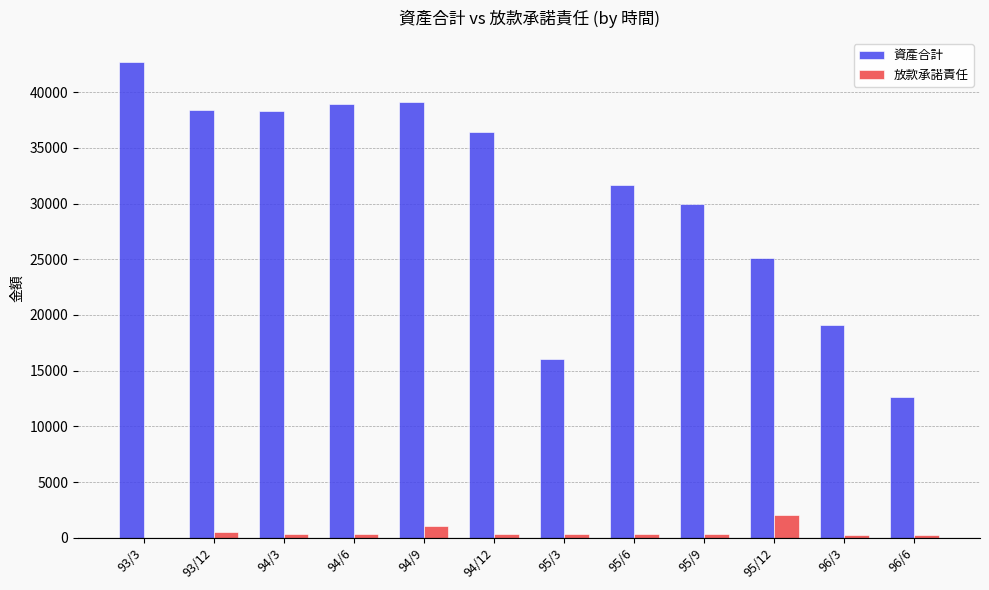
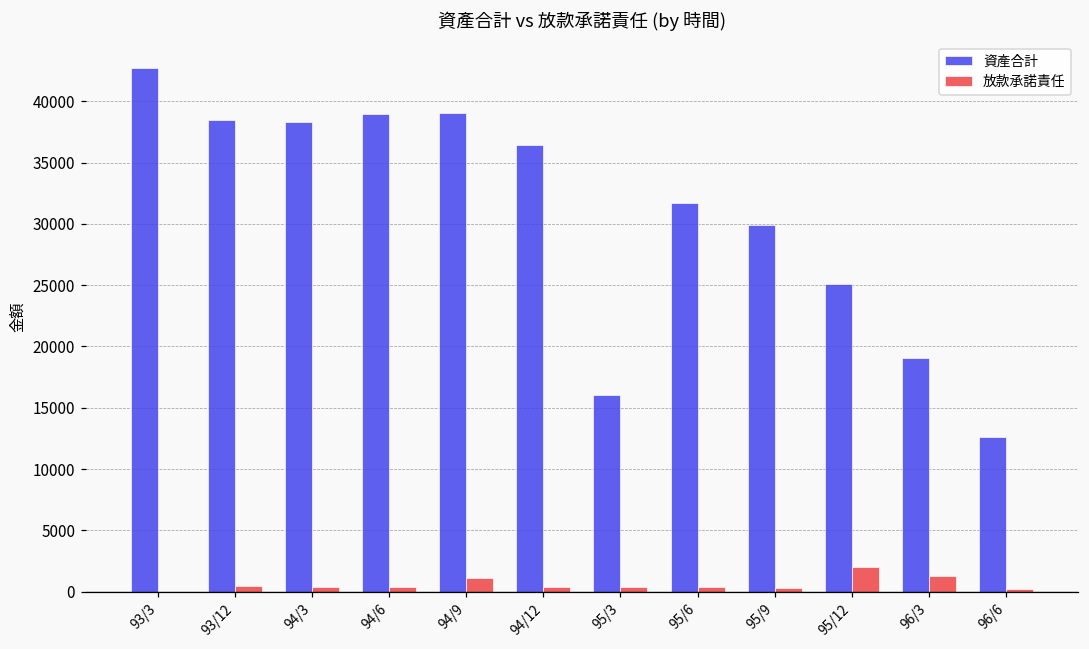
  {
    "資產合計": {
      "93/3": 42700,
      "93/12": 38400,
      "94/3": 38300,
      "94/6": 38900,
      "94/9": 39100,
      "94/12": 36400,
      "95/3": 16000,
      "95/6": 31700,
      "95/9": 29900,
      "95/12": 25100,
      "96/3": 19100,
      "96/6": 12600
    },
    "放款承諾責任": {
      "93/3": 0,
      "93/12": 500,
      "94/3": 400,
      "94/6": 300,
      "94/9": 1100,
      "94/12": 400,
      "95/3": 400,
      "95/6": 400,
      "95/9": 300,
      "95/12": 2000,
-     "96/3": 200
+     "96/3": 1300
    }
  }
